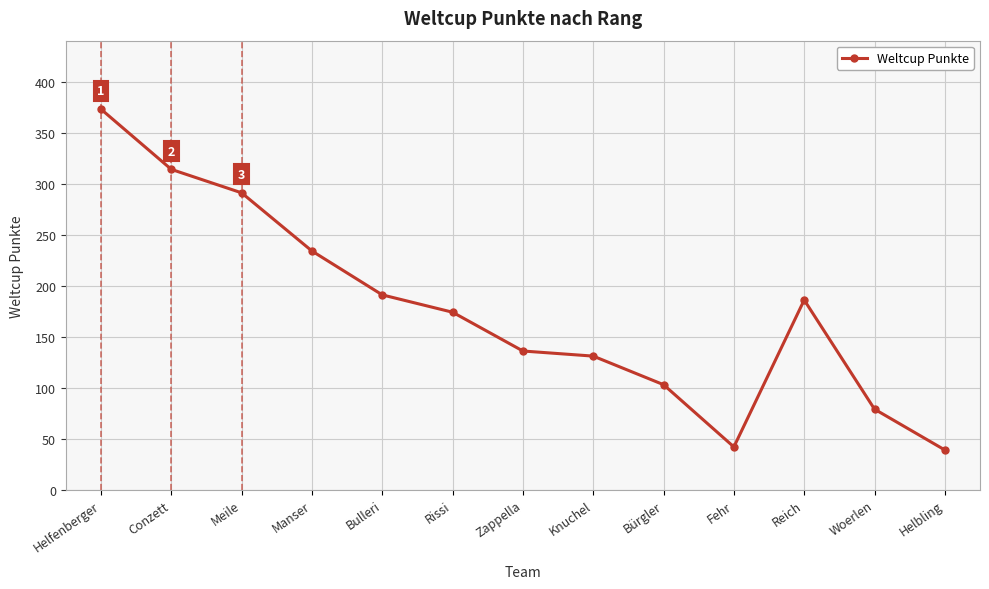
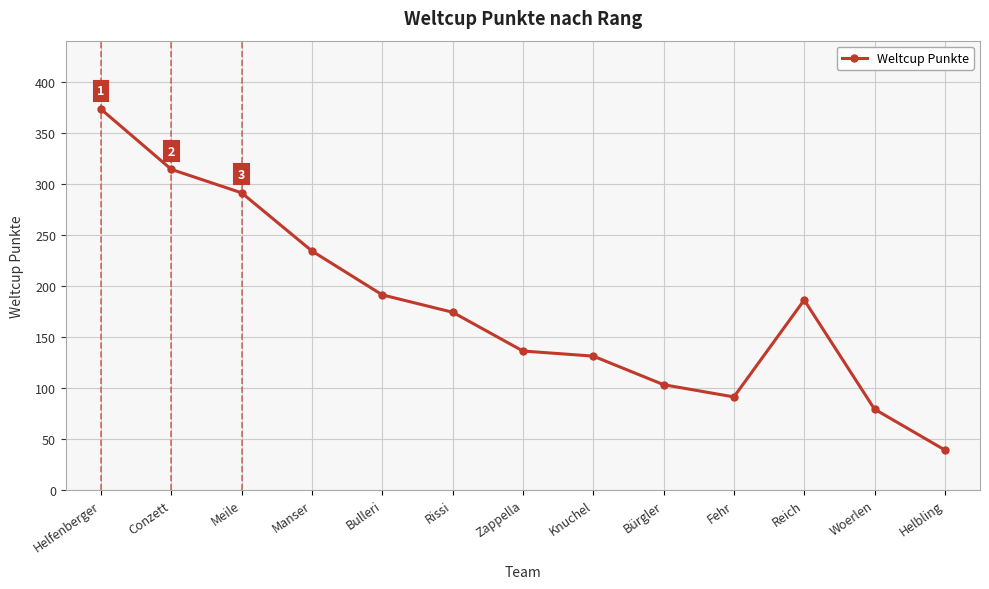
  {
    "Manser": 234,
    "Bulleri": 191,
    "Rissi": 174,
    "Zappella": 136,
    "Knuchel": 131,
    "Bürgler": 103,
-   "Fehr": 42,
+   "Fehr": 91,
    "Reich": 186,
    "Woerlen": 79,
    "Helbling": 39
  }
